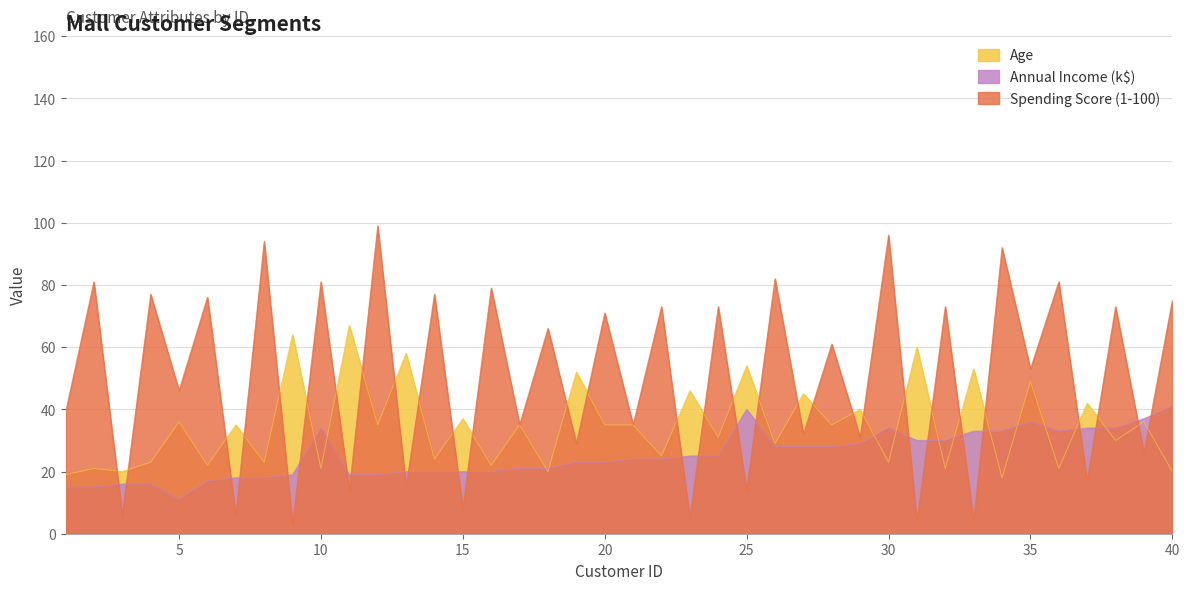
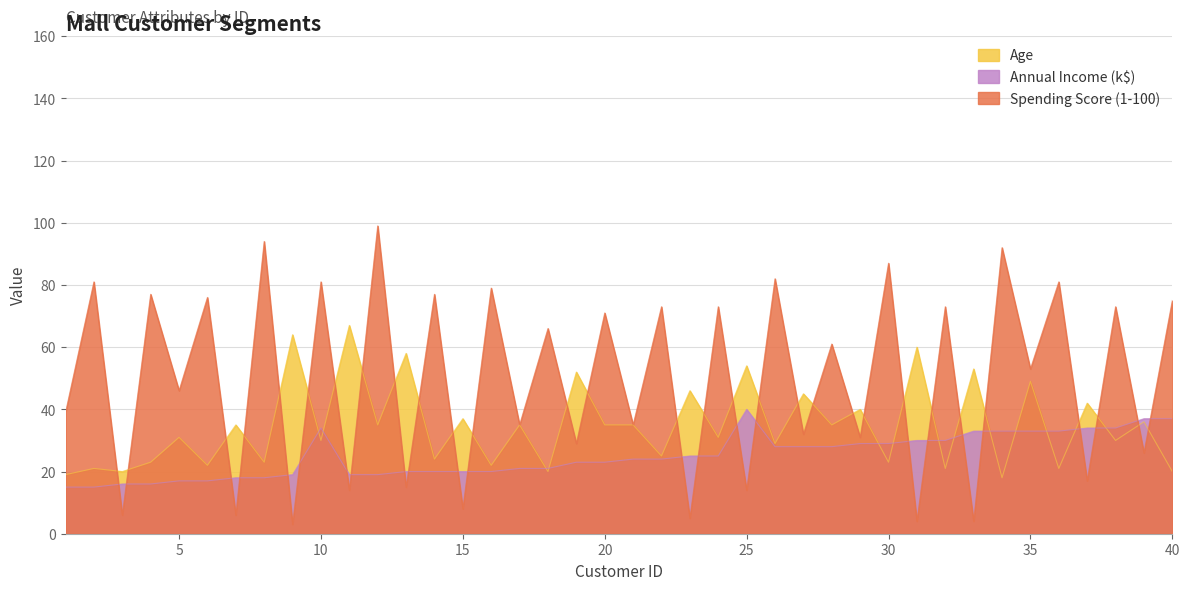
  {
    "Age": {
-     "5": 36,
-     "10": 21,
+     "5": 31,
+     "10": 30,
      "15": 37,
      "20": 35,
      "25": 54,
      "30": 23,
      "35": 49,
      "40": 20
    },
    "Annual Income (k$)": {
-     "5": 11,
+     "5": 17,
      "10": 34,
      "15": 20,
      "20": 23,
      "25": 40,
-     "30": 34,
-     "35": 36,
-     "40": 41
+     "30": 29,
+     "35": 33,
+     "40": 37
    },
    "Spending Score (1-100)": {
      "5": 46,
      "10": 81,
      "15": 8,
      "20": 71,
      "25": 14,
-     "30": 96,
+     "30": 87,
      "35": 53,
      "40": 75
    }
  }
